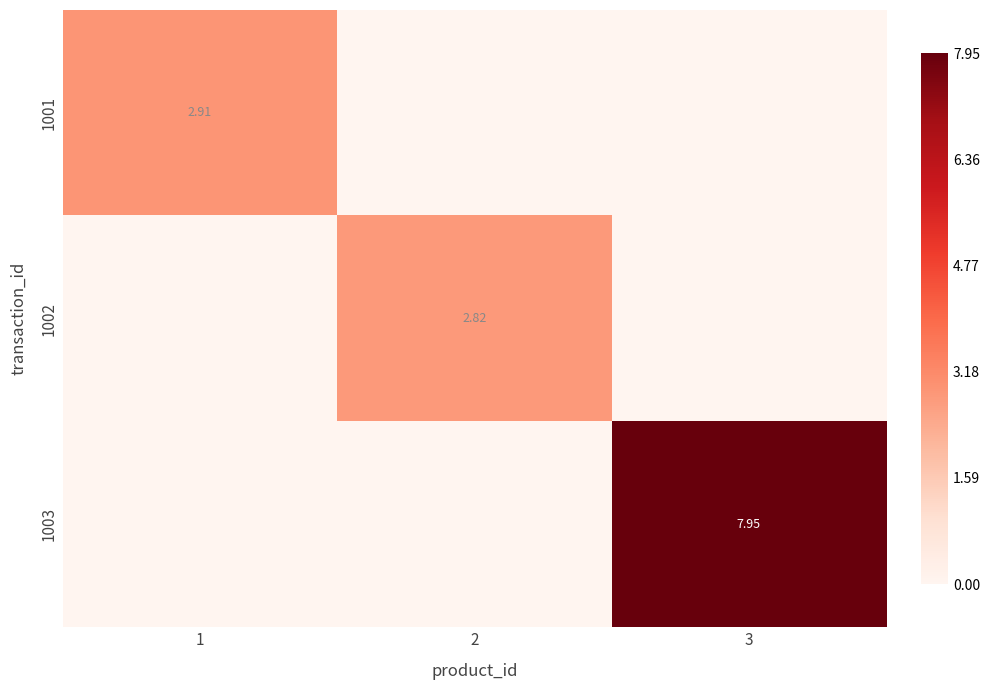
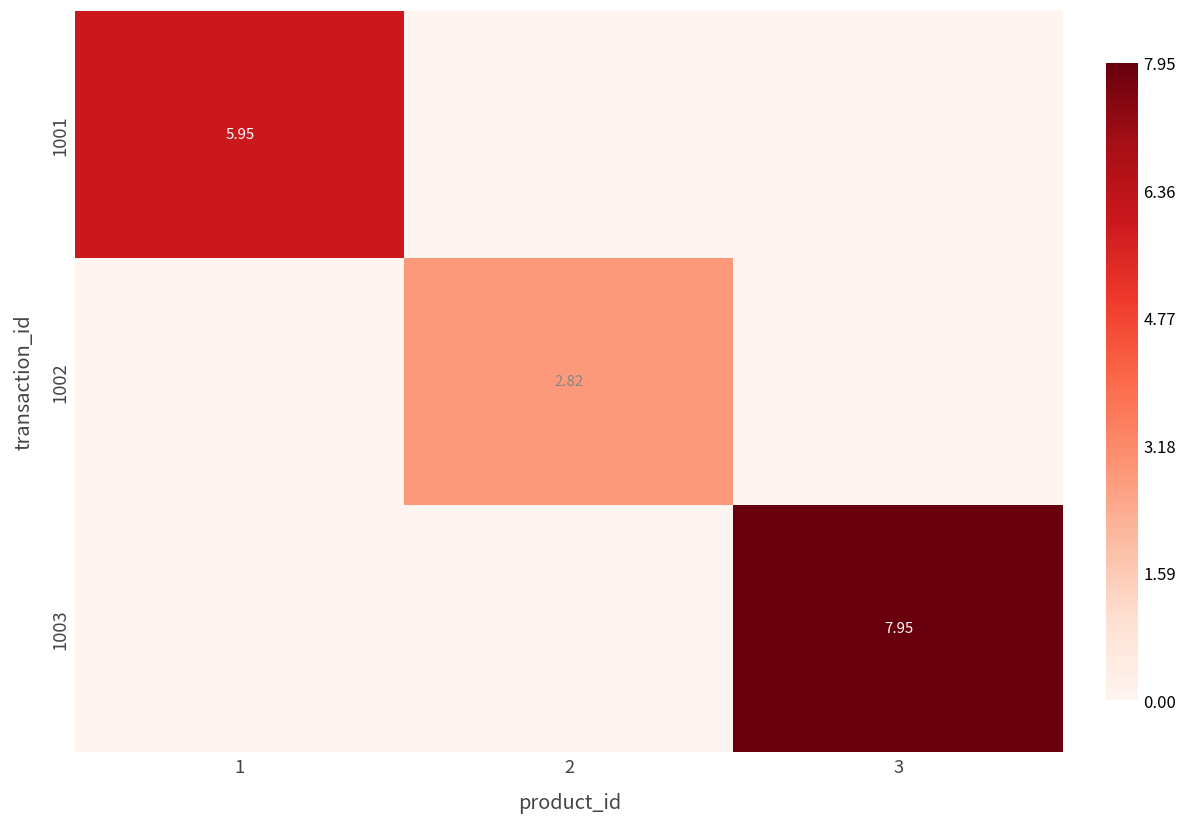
  {
    "1001": {
-     "1": 2.91
+     "1": 5.95
    },
    "1002": {
      "2": 2.82
    },
    "1003": {
      "3": 7.95
    }
  }
